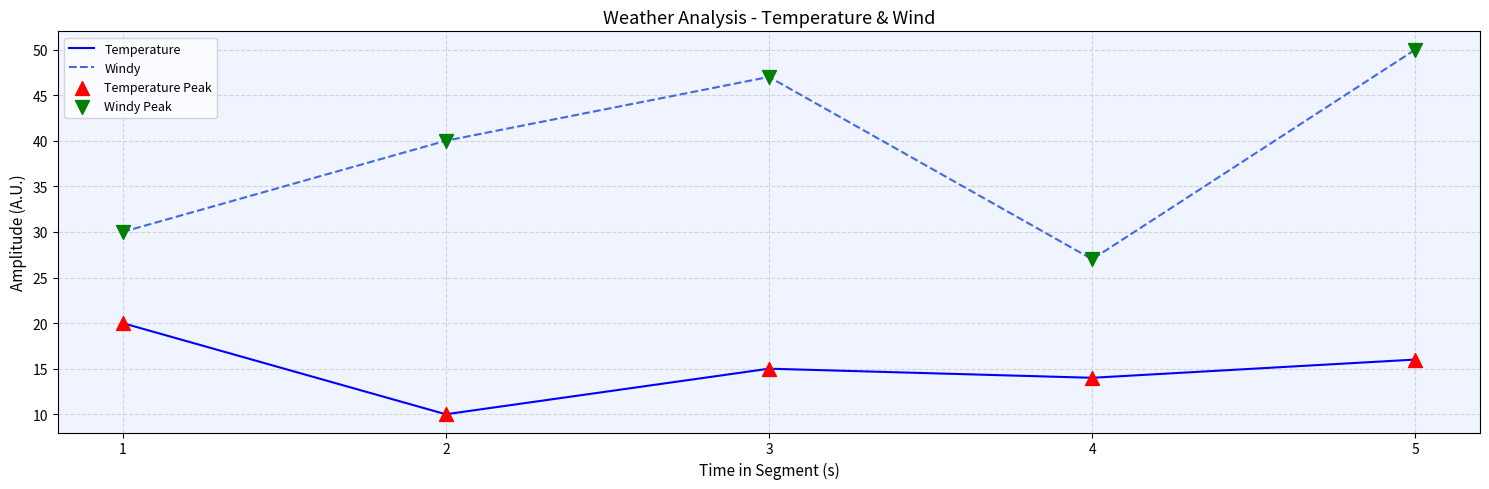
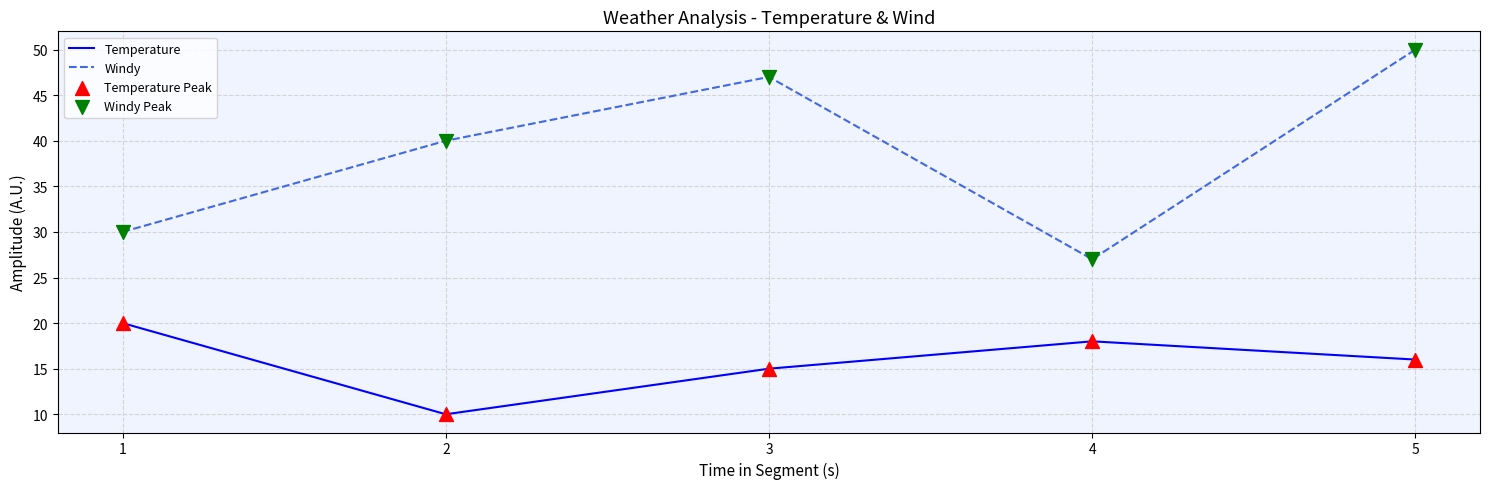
  {
    "Temperature": {
-     "4": 14
+     "4": 18
    }
  }
